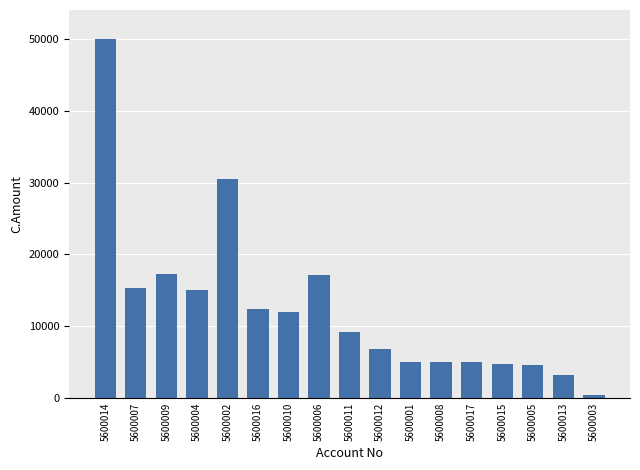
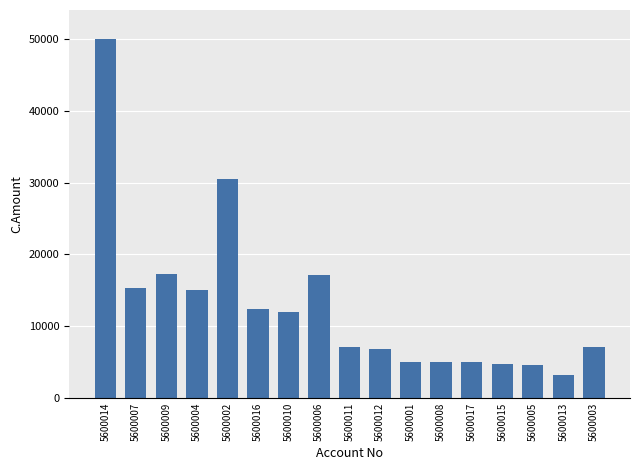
  {
    "5600014": 50000,
    "5600007": 15000,
    "5600009": 17000,
    "5600004": 15000,
    "5600002": 31000,
    "5600016": 12000,
    "5600010": 12000,
    "5600006": 17000,
-   "5600011": 9000,
+   "5600011": 7000,
    "5600012": 7000,
    "5600001": 5000,
    "5600008": 5000,
    "5600017": 5000,
    "5600015": 5000,
    "5600005": 5000,
    "5600013": 3000,
-   "5600003": 1000
+   "5600003": 7000
  }
